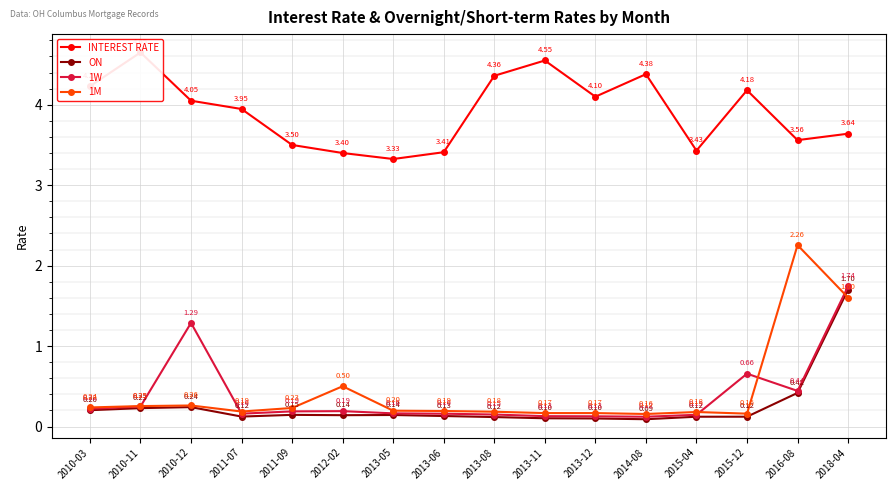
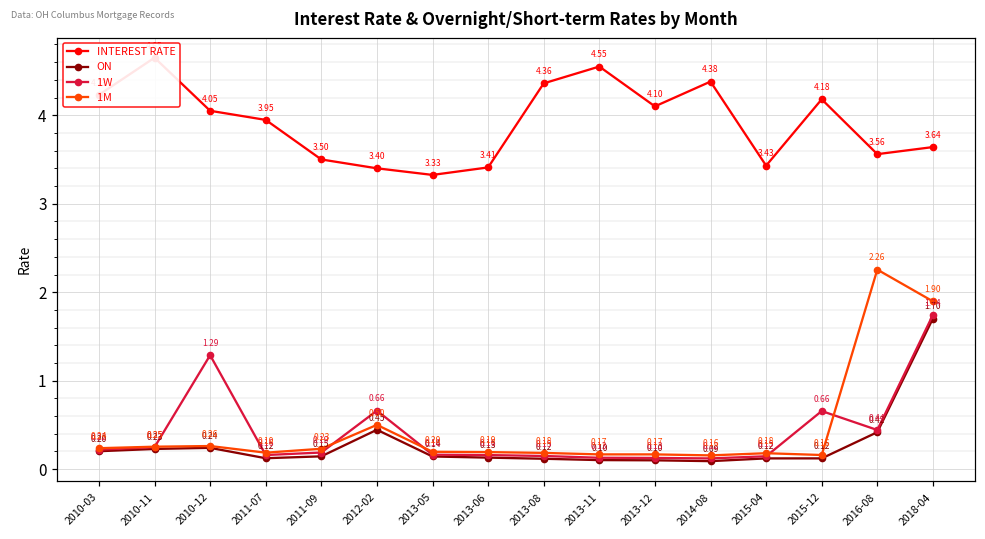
  {
    "INTEREST RATE": {
      "2010-12": 4.05,
      "2011-07": 3.95,
      "2011-09": 3.50,
      "2012-02": 3.40,
      "2013-05": 3.33,
      "2013-06": 3.41,
      "2013-08": 4.36,
      "2013-11": 4.55,
      "2013-12": 4.10,
      "2014-08": 4.38,
      "2015-04": 3.43,
      "2015-12": 4.18,
      "2016-08": 3.56,
      "2018-04": 3.64
    },
    "ON": {
-     "2012-02": 0.14
+     "2012-02": 0.45
    },
    "1W": {
      "2010-12": 1.29,
-     "2012-02": 0.19,
+     "2012-02": 0.66,
      "2015-12": 0.66
    },
    "1M": {
      "2012-02": 0.50,
      "2016-08": 2.26,
-     "2018-04": 1.60
+     "2018-04": 1.90
    }
  }
